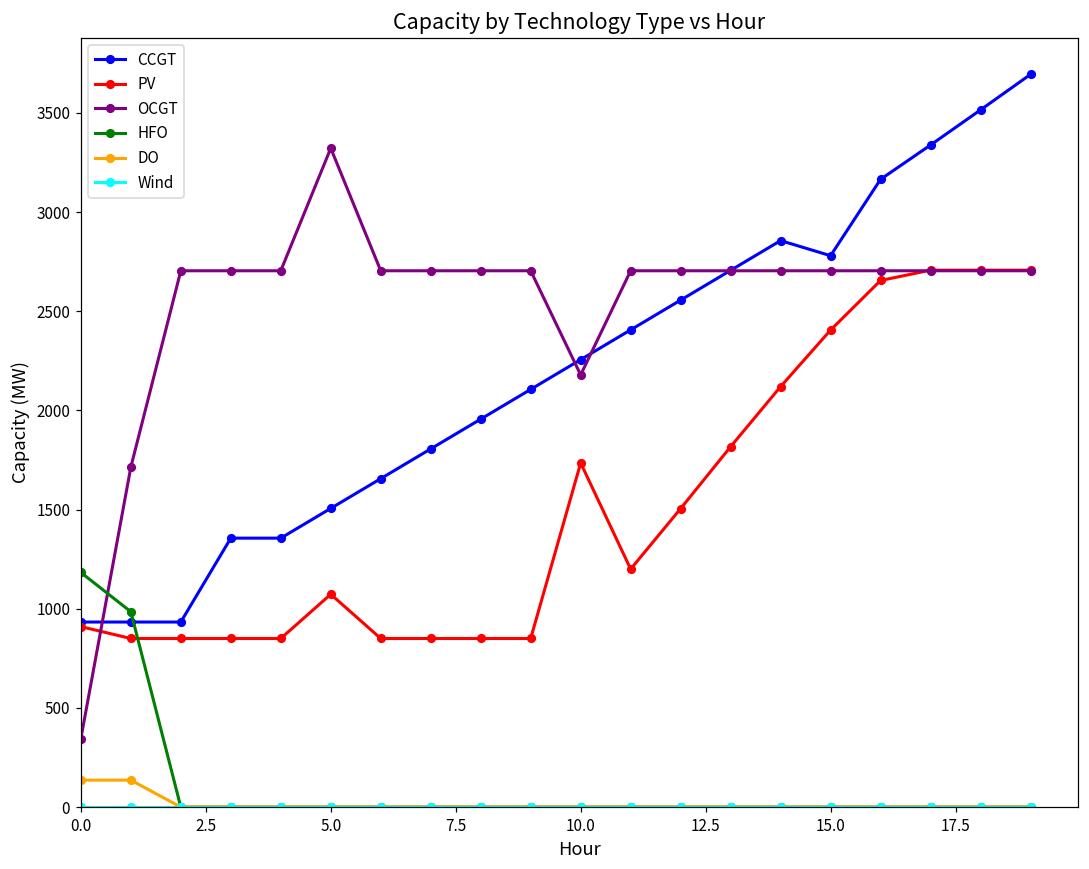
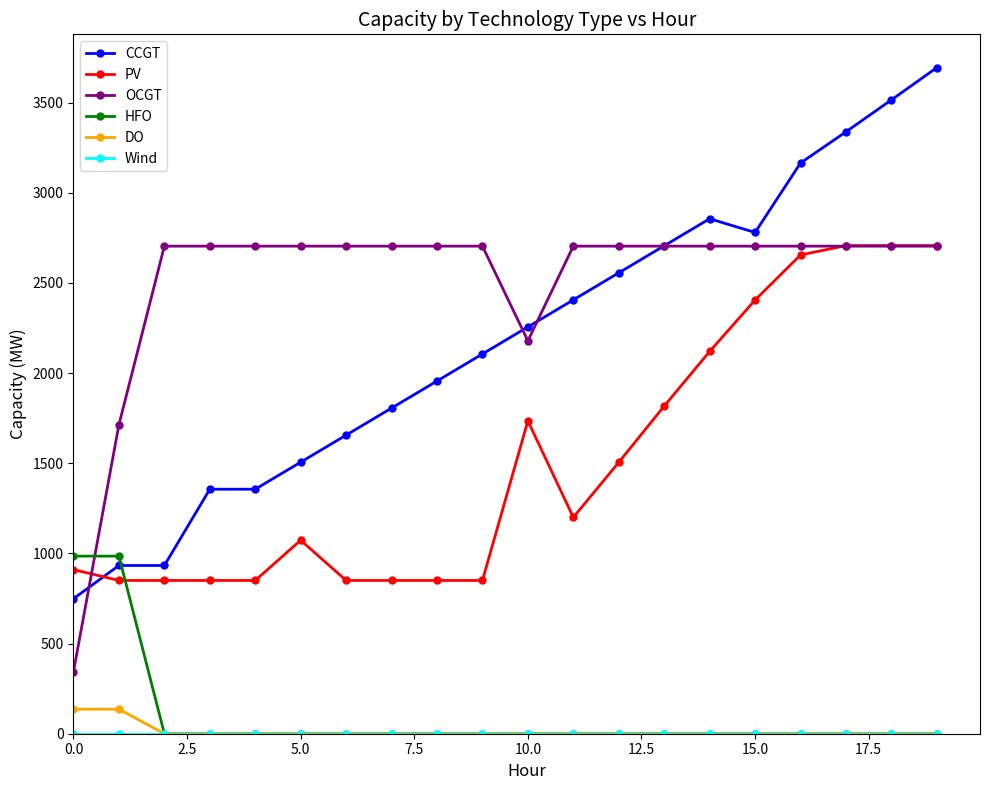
  {
    "CCGT": {
-     "0.0": 930,
+     "0.0": 750,
      "5.0": 1510,
      "10.0": 2260,
      "15.0": 2780
    },
    "PV": {
      "0.0": 910,
      "5.0": 1070,
      "10.0": 1740,
      "15.0": 2410
    },
    "OCGT": {
      "0.0": 350,
-     "5.0": 3320,
+     "5.0": 2700,
      "10.0": 2180,
      "15.0": 2700
    },
    "HFO": {
-     "0.0": 1180
+     "0.0": 990
    },
    "DO": {
      "0.0": 140
    },
    "Wind": {
      "0.0": 0
    }
  }
